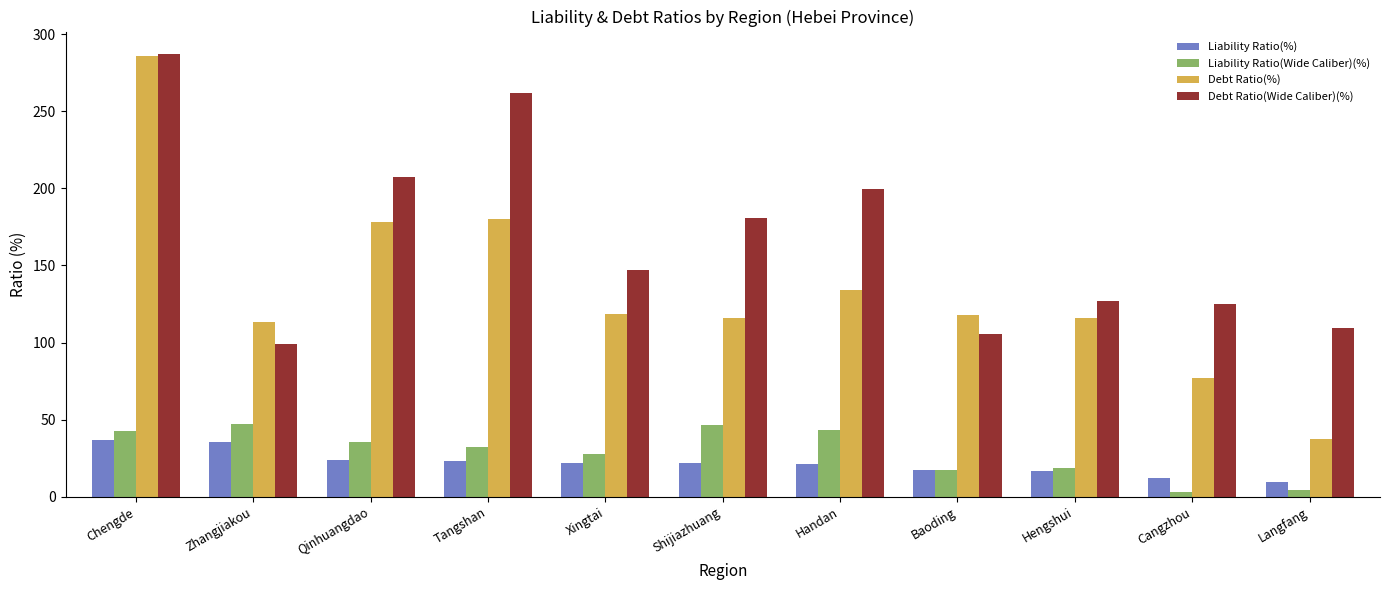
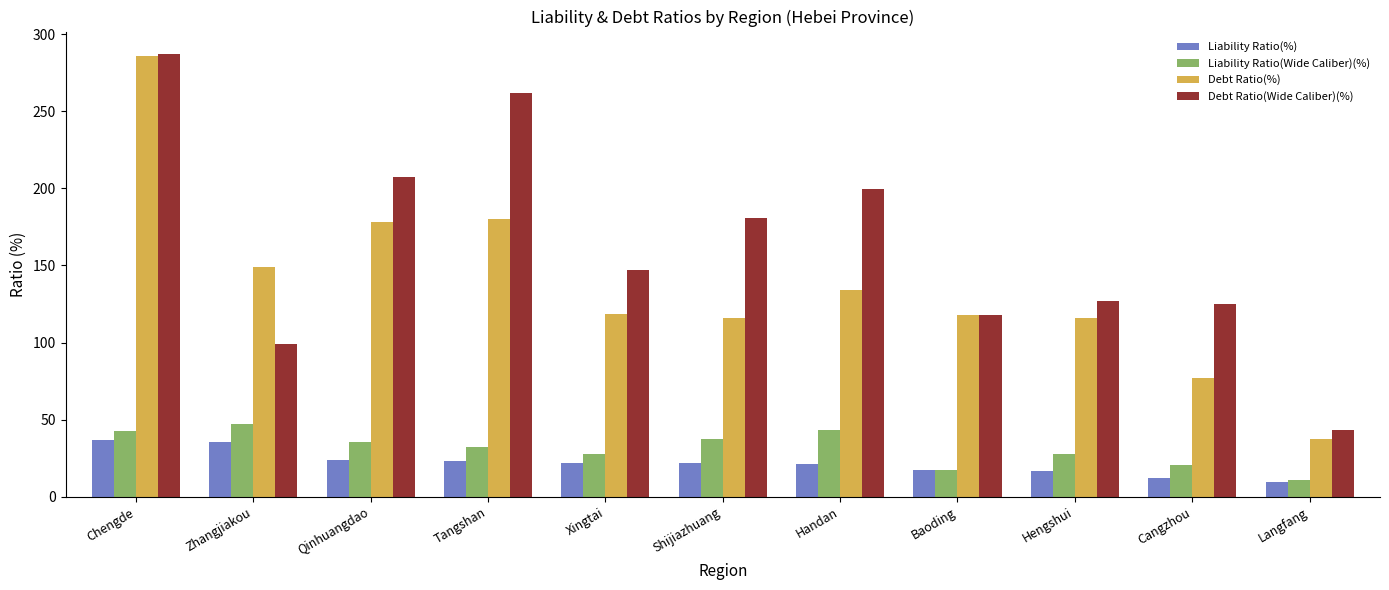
  {
    "Liability Ratio(%)": {
      "Chengde": 37,
      "Zhangjiakou": 36,
      "Qinhuangdao": 24,
      "Tangshan": 23,
      "Xingtai": 22,
      "Shijiazhuang": 22,
      "Handan": 21,
      "Baoding": 17,
      "Hengshui": 17,
      "Cangzhou": 13,
      "Langfang": 9
    },
    "Liability Ratio(Wide Caliber)(%)": {
      "Chengde": 43,
      "Zhangjiakou": 47,
      "Qinhuangdao": 36,
      "Tangshan": 32,
      "Xingtai": 28,
-     "Shijiazhuang": 47,
+     "Shijiazhuang": 37,
      "Handan": 44,
      "Baoding": 17,
-     "Hengshui": 19,
-     "Cangzhou": 3,
-     "Langfang": 4
+     "Hengshui": 28,
+     "Cangzhou": 20,
+     "Langfang": 11
    },
    "Debt Ratio(%)": {
      "Chengde": 286,
-     "Zhangjiakou": 113,
+     "Zhangjiakou": 149,
      "Qinhuangdao": 178,
      "Tangshan": 180,
      "Xingtai": 118,
      "Shijiazhuang": 116,
      "Handan": 134,
      "Baoding": 118,
      "Hengshui": 116,
      "Cangzhou": 77,
      "Langfang": 38
    },
    "Debt Ratio(Wide Caliber)(%)": {
      "Chengde": 287,
      "Zhangjiakou": 99,
      "Qinhuangdao": 207,
      "Tangshan": 262,
      "Xingtai": 147,
      "Shijiazhuang": 181,
      "Handan": 200,
-     "Baoding": 105,
+     "Baoding": 118,
      "Hengshui": 127,
      "Cangzhou": 125,
-     "Langfang": 110
+     "Langfang": 43
    }
  }
